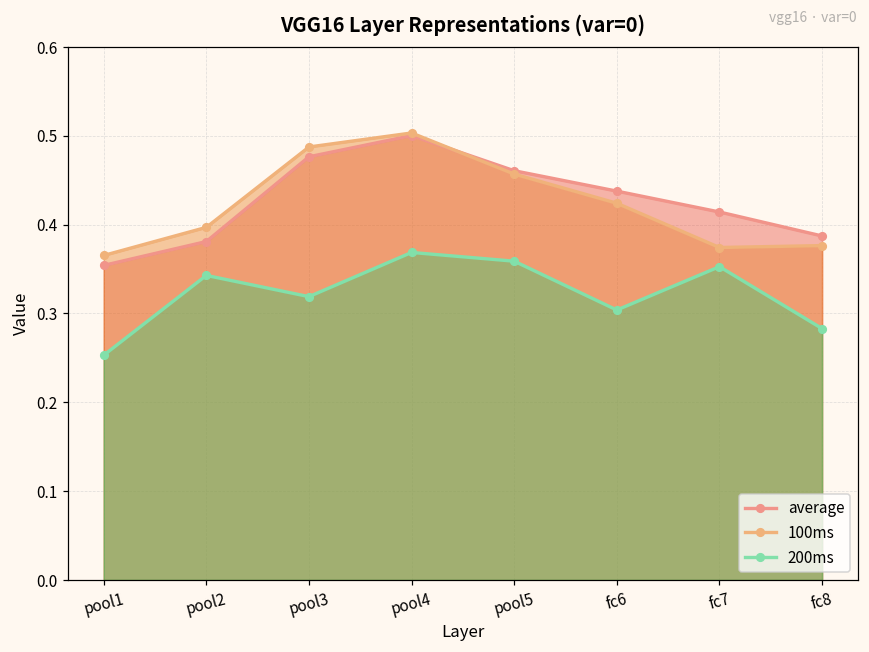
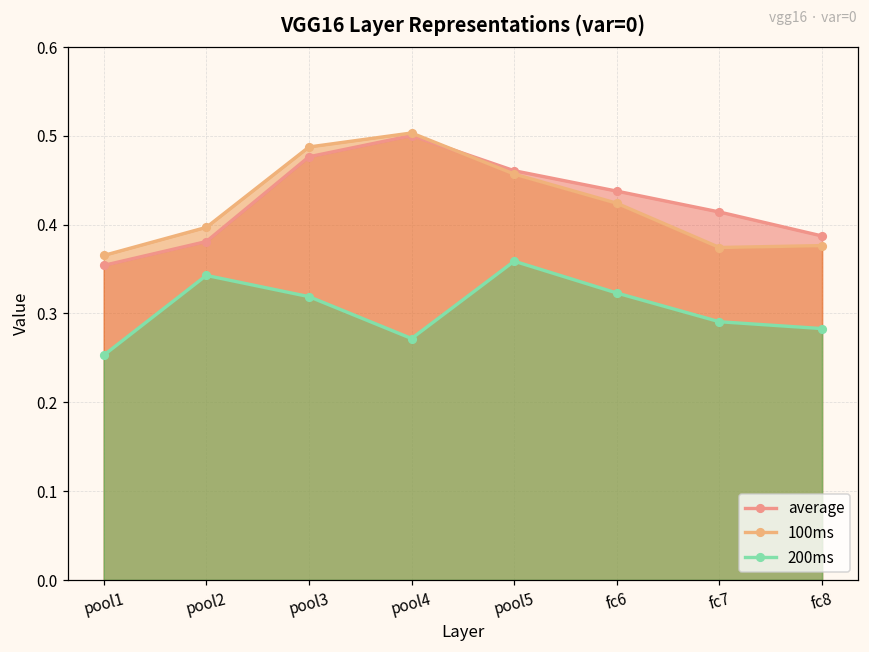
  {
    "200ms": {
      "pool1": 0.25,
      "pool2": 0.34,
      "pool3": 0.32,
-     "pool4": 0.37,
+     "pool4": 0.27,
      "pool5": 0.36,
-     "fc6": 0.30,
-     "fc7": 0.35,
+     "fc6": 0.32,
+     "fc7": 0.29,
      "fc8": 0.28
    }
  }
